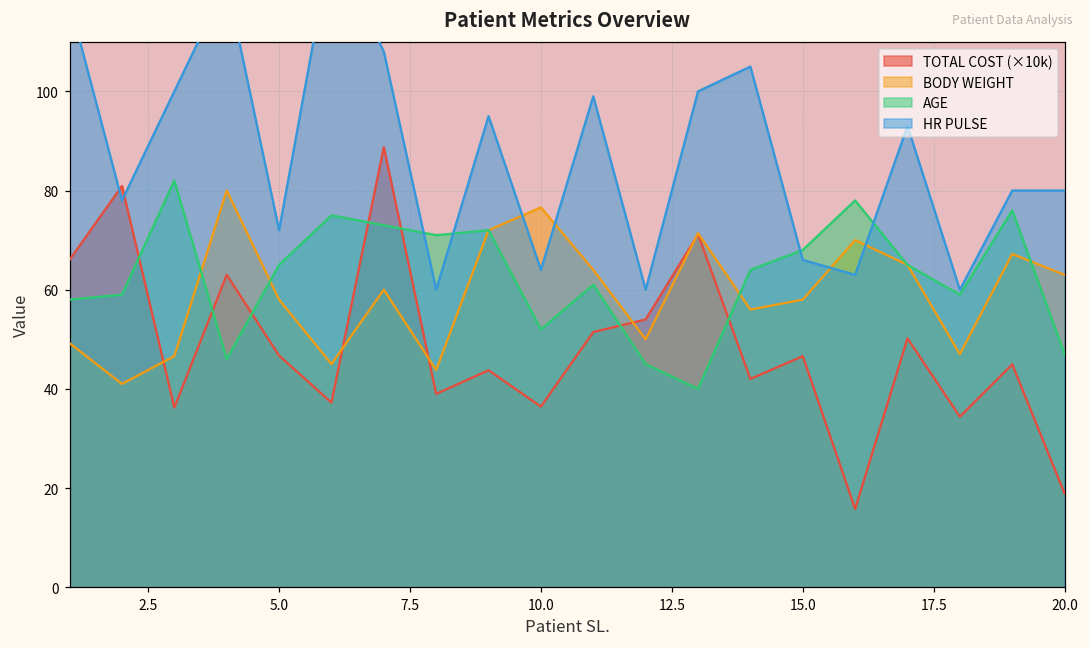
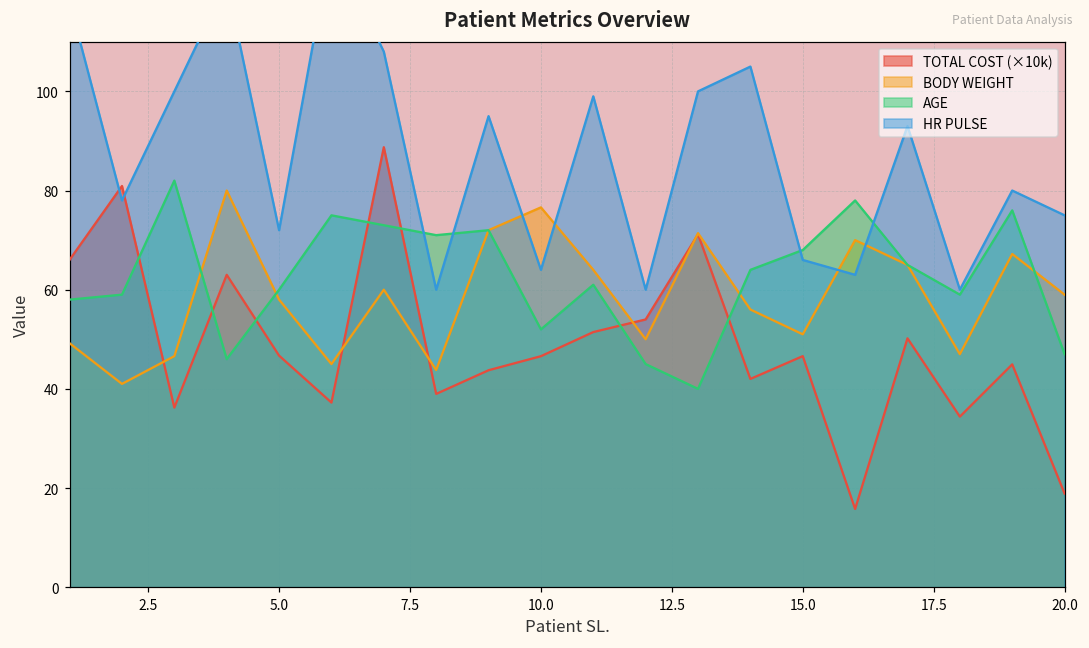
  {
    "TOTAL COST (×10k)": {
      "5.0": 47,
-     "10.0": 36,
+     "10.0": 47,
      "15.0": 47,
      "20.0": 19
    },
    "BODY WEIGHT": {
      "5.0": 58,
      "10.0": 77,
-     "15.0": 58,
-     "20.0": 63
+     "15.0": 51,
+     "20.0": 59
    },
    "AGE": {
-     "5.0": 65,
+     "5.0": 60,
      "10.0": 52,
      "15.0": 68,
      "20.0": 47
    },
    "HR PULSE": {
      "5.0": 72,
      "10.0": 64,
      "15.0": 66,
-     "20.0": 80
+     "20.0": 75
    }
  }
